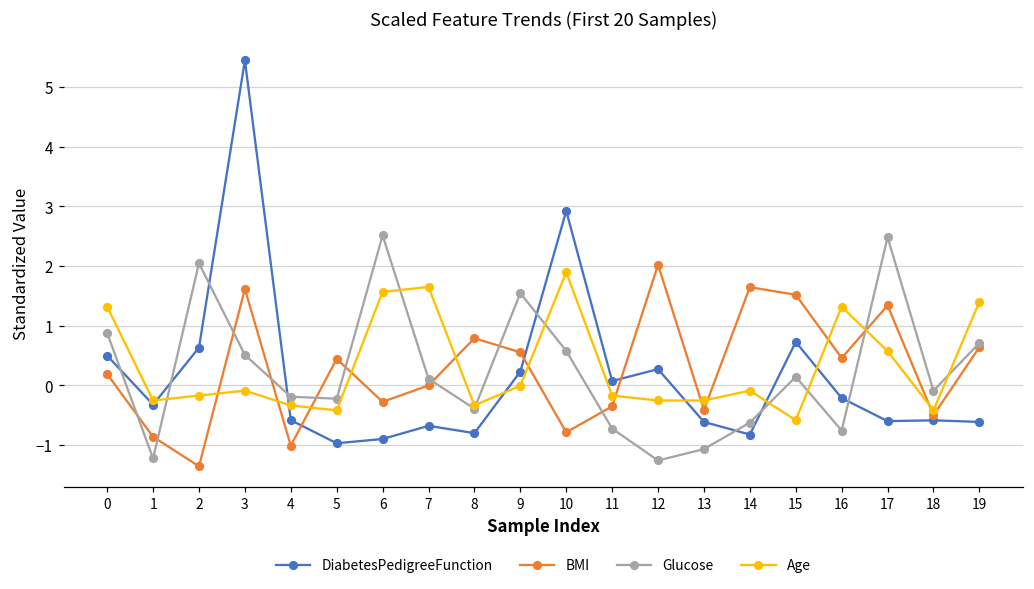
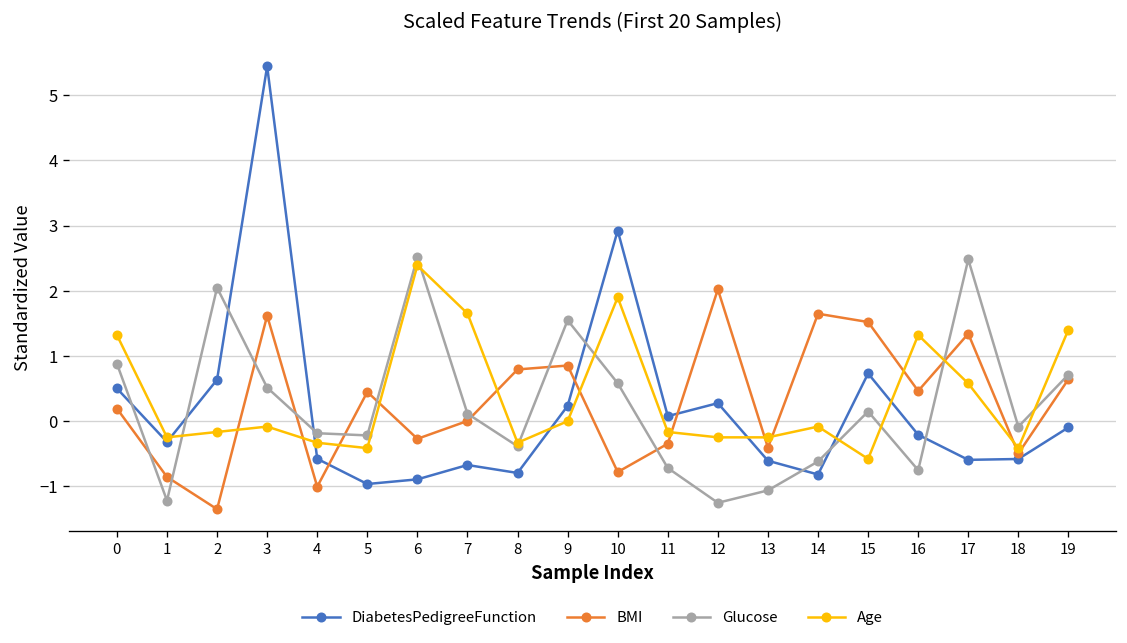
  {
    "DiabetesPedigreeFunction": {
      "0": 0.5,
      "1": -0.3,
      "2": 0.6,
      "3": 5.4,
      "4": -0.6,
      "5": -1.0,
      "6": -0.9,
      "7": -0.7,
      "8": -0.8,
      "9": 0.2,
      "10": 2.9,
      "11": 0.1,
      "12": 0.3,
      "13": -0.6,
      "14": -0.8,
      "15": 0.7,
      "16": -0.2,
      "17": -0.6,
      "18": -0.6,
-     "19": -0.6
+     "19": -0.1
    },
    "BMI": {
      "0": 0.2,
      "1": -0.9,
      "2": -1.4,
      "3": 1.6,
      "4": -1.0,
      "5": 0.4,
      "6": -0.3,
      "7": 0.0,
      "8": 0.8,
-     "9": 0.6,
+     "9": 0.9,
      "10": -0.8,
      "11": -0.3,
      "12": 2.0,
      "13": -0.4,
      "14": 1.6,
      "15": 1.5,
      "16": 0.5,
      "17": 1.3,
      "18": -0.5,
      "19": 0.6
    },
    "Glucose": {
      "0": 0.9,
      "1": -1.2,
      "2": 2.0,
      "3": 0.5,
      "4": -0.2,
      "5": -0.2,
      "6": 2.5,
      "7": 0.1,
      "8": -0.4,
      "9": 1.5,
      "10": 0.6,
      "11": -0.7,
      "12": -1.3,
      "13": -1.1,
      "14": -0.6,
      "15": 0.1,
      "16": -0.8,
      "17": 2.5,
      "18": -0.1,
      "19": 0.7
    },
    "Age": {
      "0": 1.3,
      "1": -0.3,
      "2": -0.2,
      "3": -0.1,
      "4": -0.3,
      "5": -0.4,
-     "6": 1.6,
+     "6": 2.4,
      "7": 1.7,
      "8": -0.3,
      "9": 0.0,
      "10": 1.9,
      "11": -0.2,
      "12": -0.3,
      "13": -0.3,
      "14": -0.1,
      "15": -0.6,
      "16": 1.3,
      "17": 0.6,
      "18": -0.4,
      "19": 1.4
    }
  }
